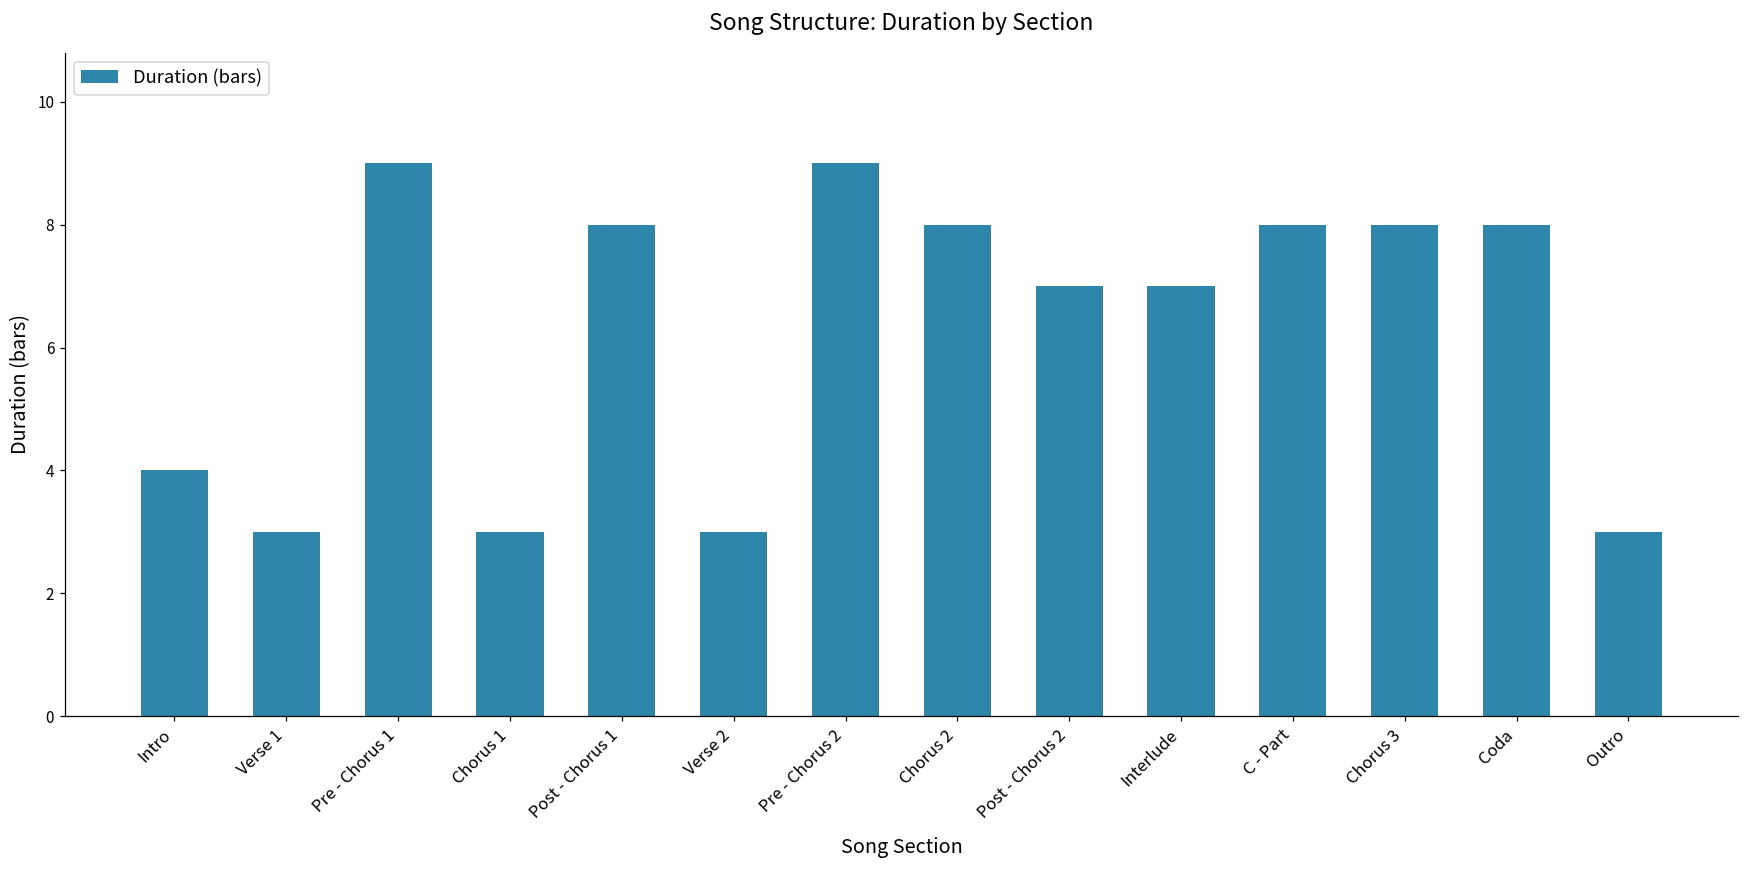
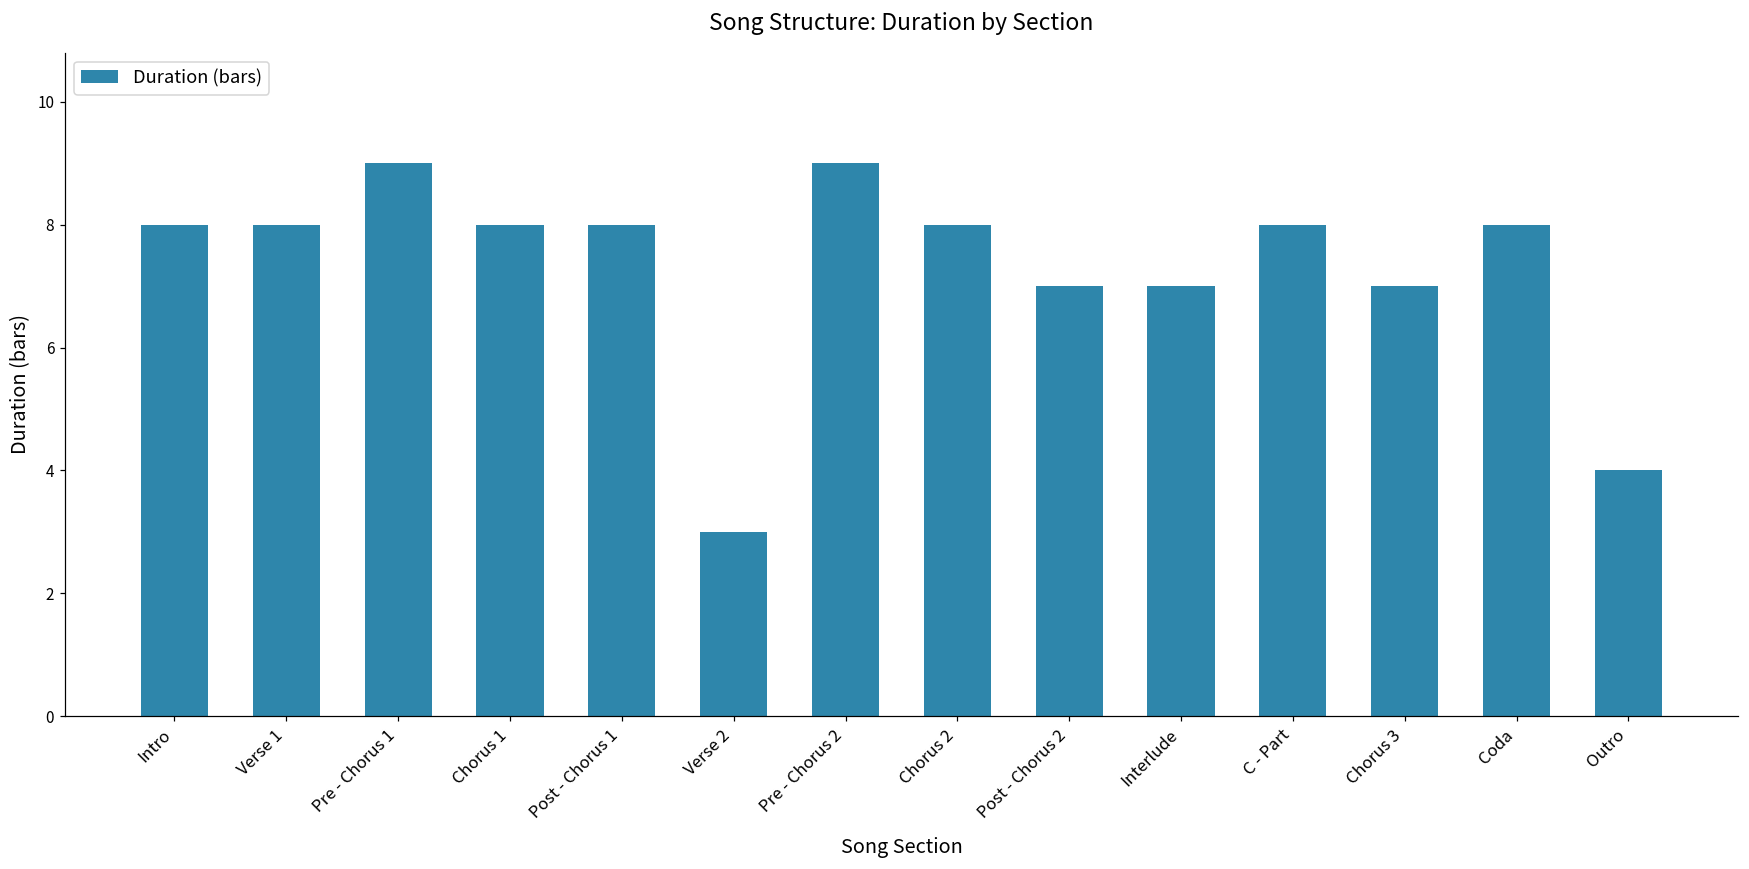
  {
-   "Intro": 4,
-   "Verse 1": 3,
+   "Intro": 8,
+   "Verse 1": 8,
    "Pre - Chorus 1": 9,
-   "Chorus 1": 3,
+   "Chorus 1": 8,
    "Post - Chorus 1": 8,
    "Verse 2": 3,
    "Pre - Chorus 2": 9,
    "Chorus 2": 8,
    "Post - Chorus 2": 7,
    "Interlude": 7,
    "C - Part": 8,
-   "Chorus 3": 8,
+   "Chorus 3": 7,
    "Coda": 8,
-   "Outro": 3
+   "Outro": 4
  }
